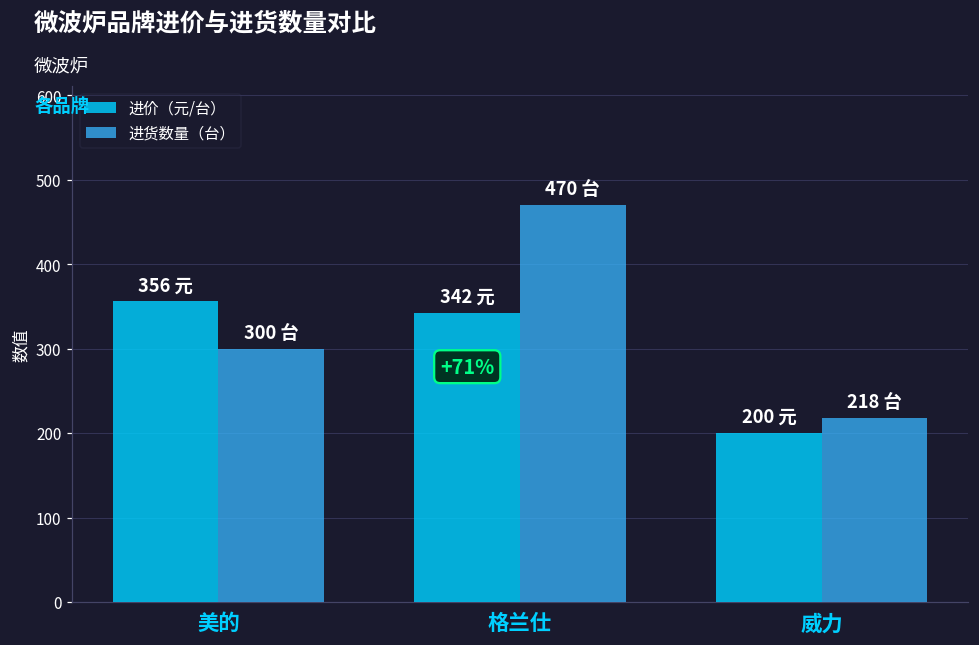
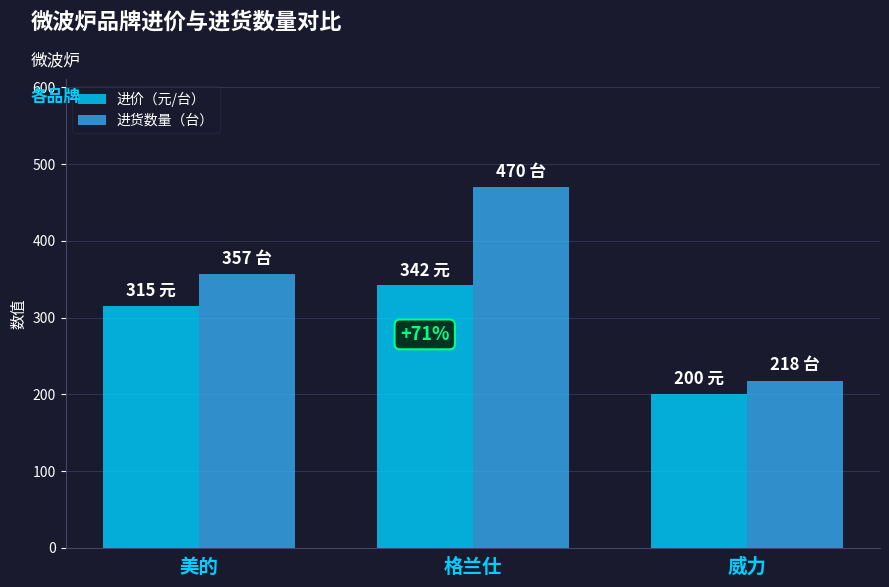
  {
    "进价（元/台）": {
-     "美的": 356,
+     "美的": 315,
      "格兰仕": 342,
      "威力": 200
    },
    "进货数量（台）": {
-     "美的": 300,
+     "美的": 357,
      "格兰仕": 470,
      "威力": 218
    }
  }
